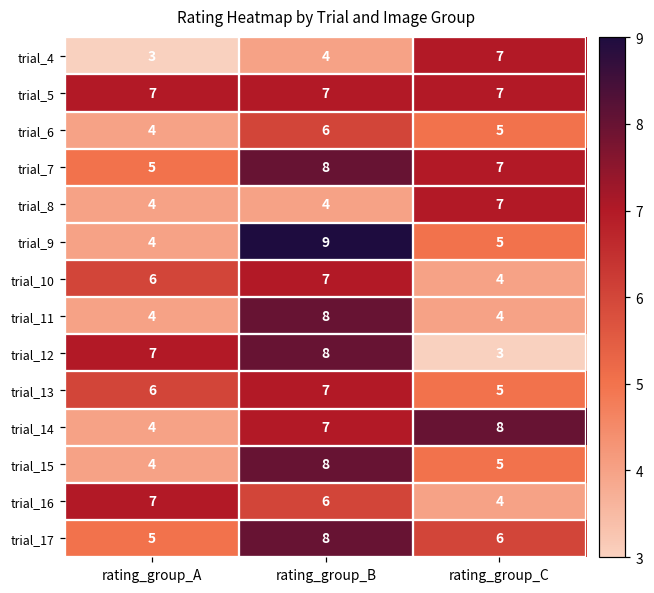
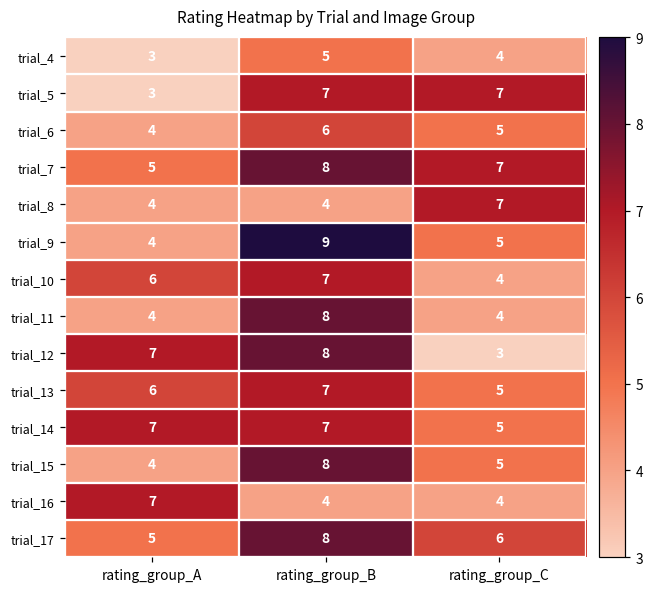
  {
    "trial_4": {
      "rating_group_A": 3,
-     "rating_group_B": 4,
-     "rating_group_C": 7
+     "rating_group_B": 5,
+     "rating_group_C": 4
    },
    "trial_5": {
-     "rating_group_A": 7,
+     "rating_group_A": 3,
      "rating_group_B": 7,
      "rating_group_C": 7
    },
    "trial_6": {
      "rating_group_A": 4,
      "rating_group_B": 6,
      "rating_group_C": 5
    },
    "trial_7": {
      "rating_group_A": 5,
      "rating_group_B": 8,
      "rating_group_C": 7
    },
    "trial_8": {
      "rating_group_A": 4,
      "rating_group_B": 4,
      "rating_group_C": 7
    },
    "trial_9": {
      "rating_group_A": 4,
      "rating_group_B": 9,
      "rating_group_C": 5
    },
    "trial_10": {
      "rating_group_A": 6,
      "rating_group_B": 7,
      "rating_group_C": 4
    },
    "trial_11": {
      "rating_group_A": 4,
      "rating_group_B": 8,
      "rating_group_C": 4
    },
    "trial_12": {
      "rating_group_A": 7,
      "rating_group_B": 8,
      "rating_group_C": 3
    },
    "trial_13": {
      "rating_group_A": 6,
      "rating_group_B": 7,
      "rating_group_C": 5
    },
    "trial_14": {
-     "rating_group_A": 4,
+     "rating_group_A": 7,
      "rating_group_B": 7,
-     "rating_group_C": 8
+     "rating_group_C": 5
    },
    "trial_15": {
      "rating_group_A": 4,
      "rating_group_B": 8,
      "rating_group_C": 5
    },
    "trial_16": {
      "rating_group_A": 7,
-     "rating_group_B": 6,
+     "rating_group_B": 4,
      "rating_group_C": 4
    },
    "trial_17": {
      "rating_group_A": 5,
      "rating_group_B": 8,
      "rating_group_C": 6
    }
  }
